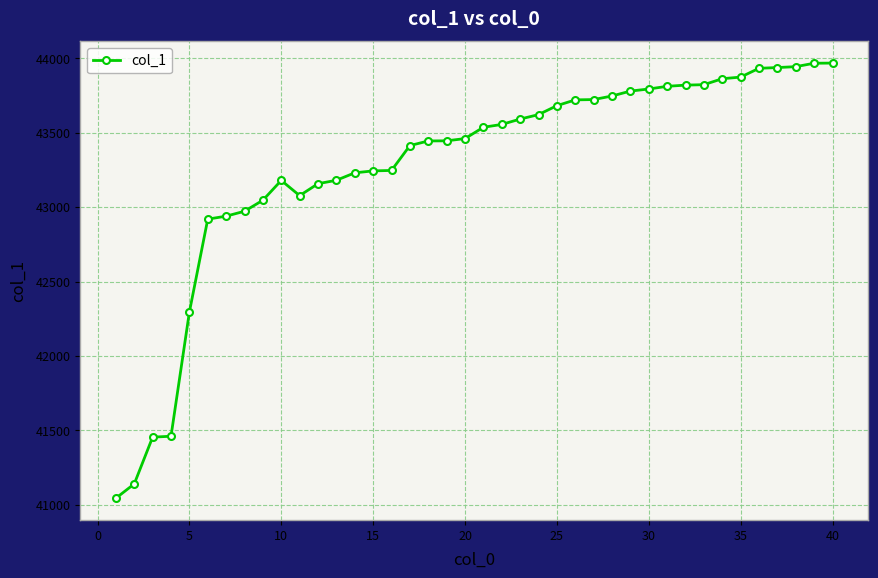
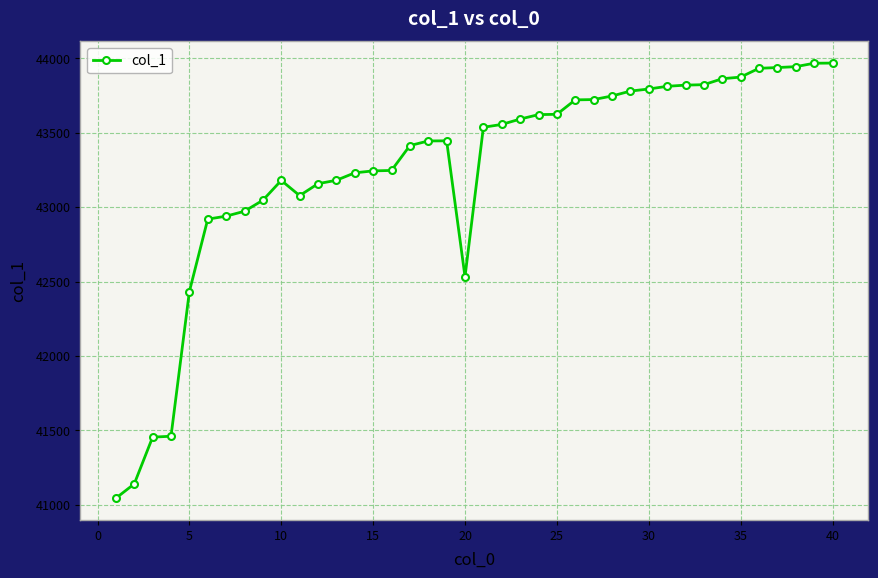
  {
-   "5": 42300,
+   "5": 42430,
    "10": 43180,
    "15": 43240,
-   "20": 43460,
-   "25": 43680,
+   "20": 42530,
+   "25": 43620,
    "30": 43790,
    "35": 43870,
    "40": 43970
  }
